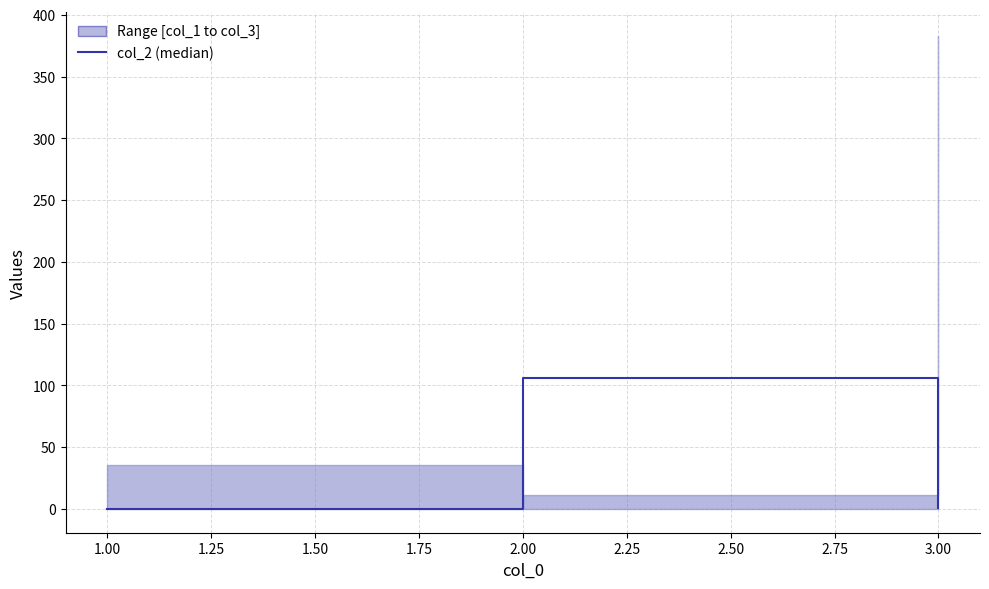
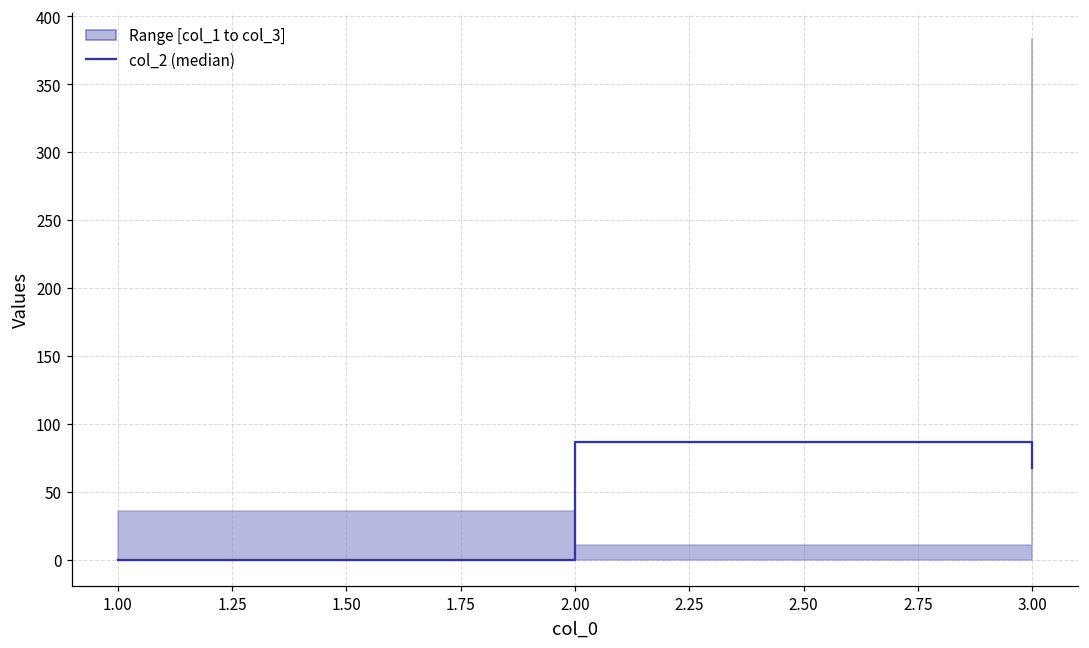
  {
    "col_2 (median)": {
      "1.00": 0,
-     "2.00": 106,
-     "3.00": 1
+     "2.00": 87,
+     "3.00": 68
    }
  }
